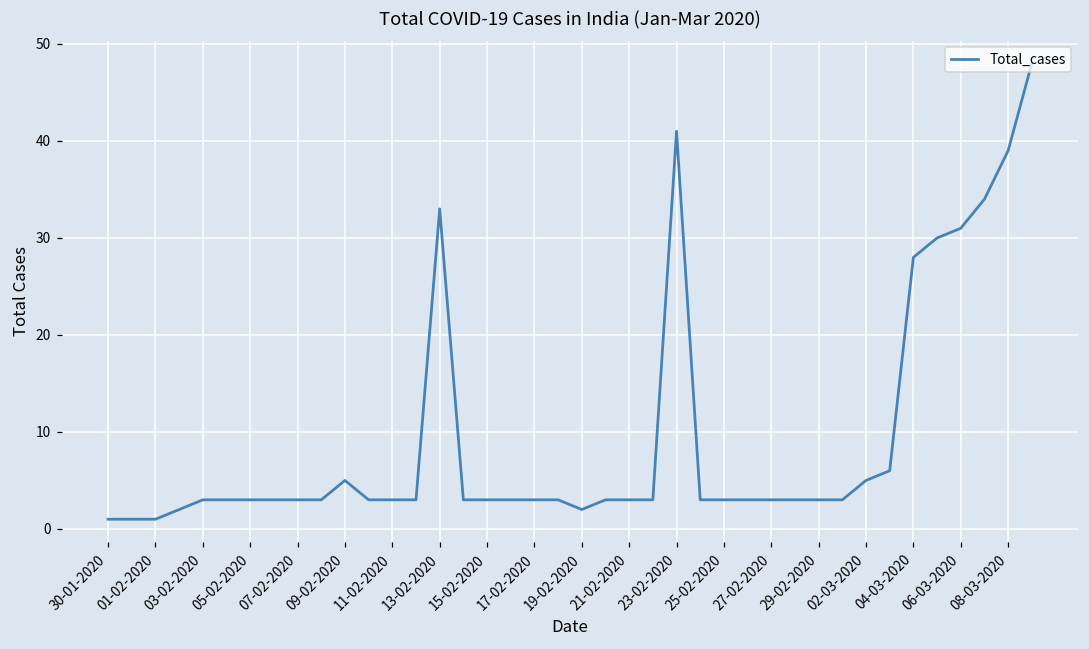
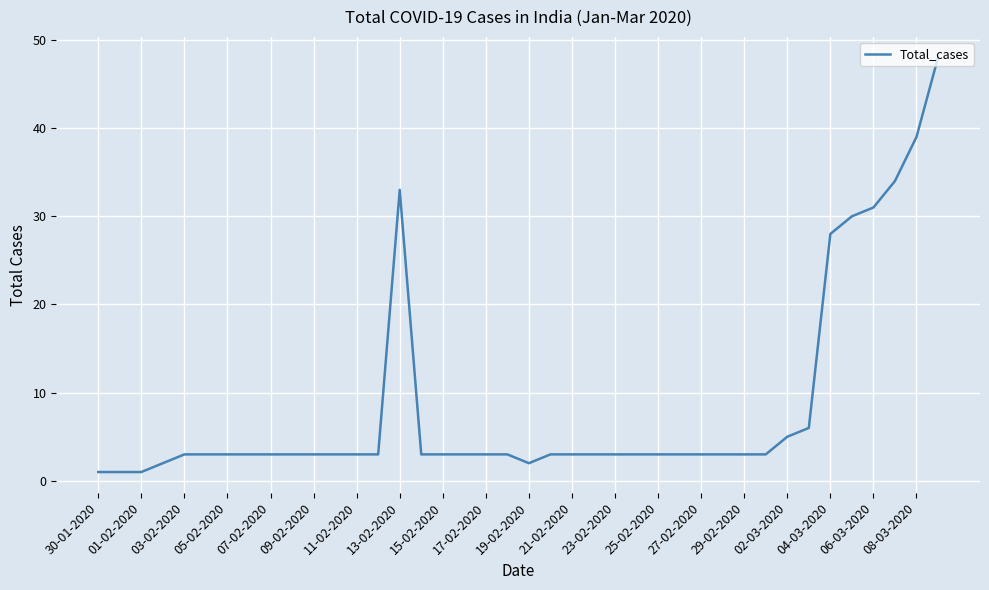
  {
    "30-01-2020": 1,
    "01-02-2020": 1,
    "03-02-2020": 3,
    "05-02-2020": 3,
    "07-02-2020": 3,
-   "09-02-2020": 5,
+   "09-02-2020": 3,
    "11-02-2020": 3,
    "13-02-2020": 33,
    "15-02-2020": 3,
    "17-02-2020": 3,
    "19-02-2020": 2,
    "21-02-2020": 3,
-   "23-02-2020": 41,
+   "23-02-2020": 3,
    "25-02-2020": 3,
    "27-02-2020": 3,
    "29-02-2020": 3,
    "02-03-2020": 5,
    "04-03-2020": 28,
    "06-03-2020": 31,
    "08-03-2020": 39
  }
